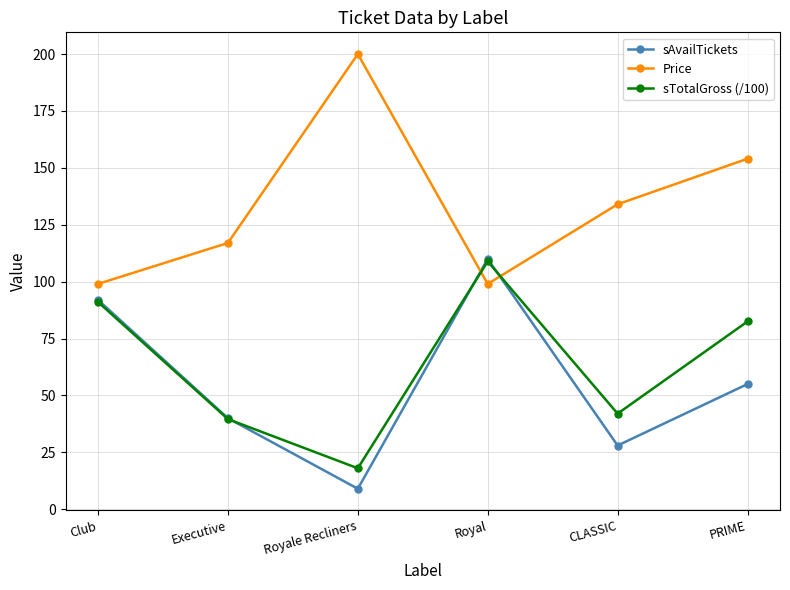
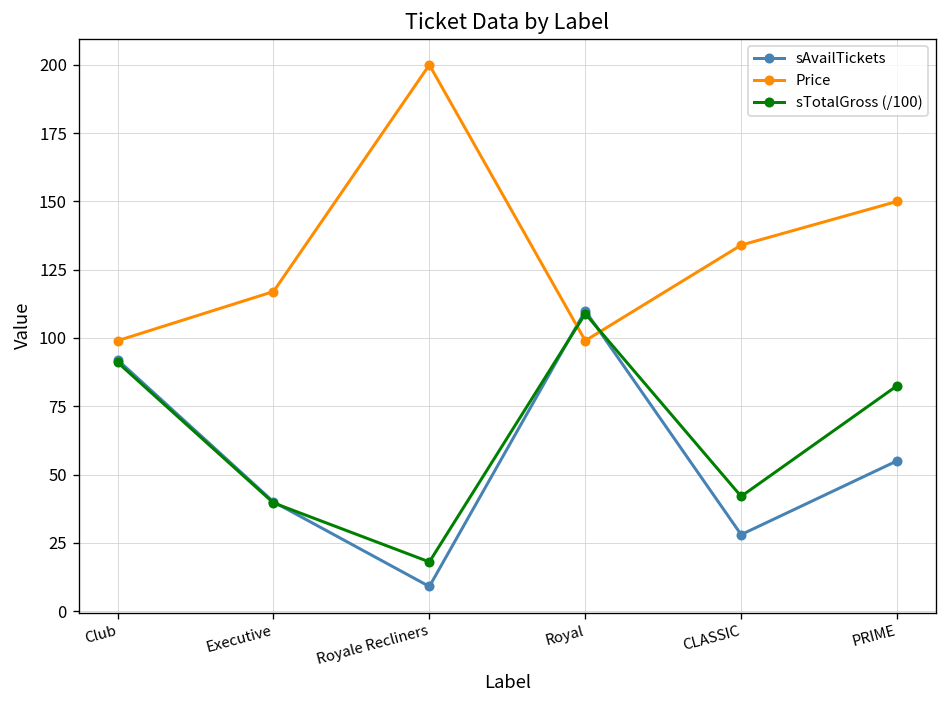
  {
    "sAvailTickets": {
      "Royale Recliners": 9,
      "CLASSIC": 28,
      "PRIME": 55
    },
    "Price": {
      "Club": 99,
      "Executive": 117,
      "Royale Recliners": 200,
      "Royal": 99,
      "CLASSIC": 134,
-     "PRIME": 154
+     "PRIME": 150
    },
    "sTotalGross (/100)": {
      "Royale Recliners": 18,
      "CLASSIC": 42,
      "PRIME": 83
    }
  }
